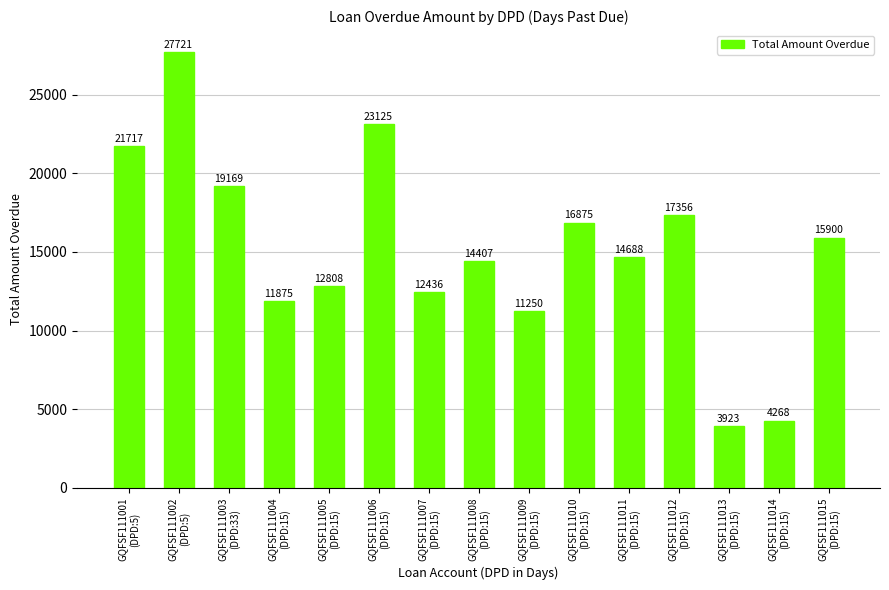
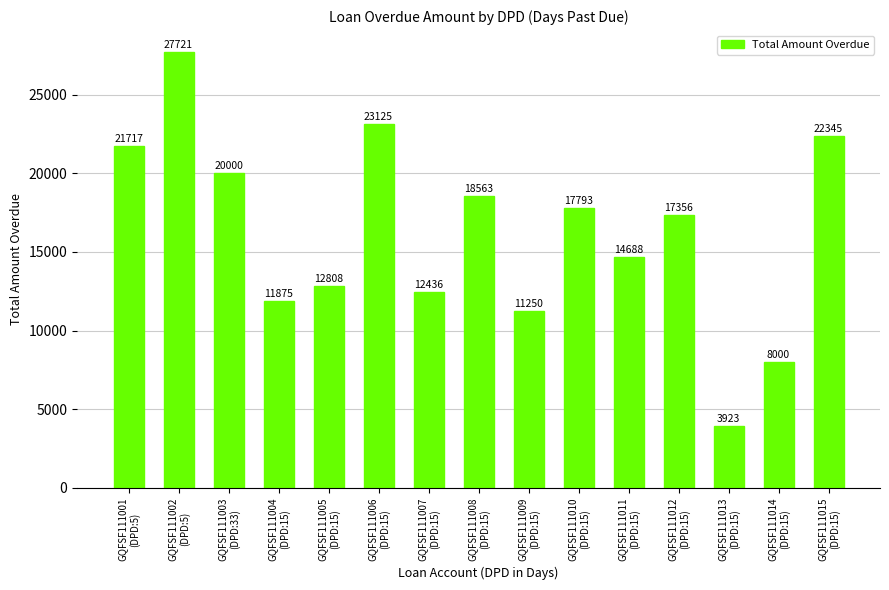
  {
    "GQFSF111001 (DPD:5)": 21717,
    "GQFSF111002 (DPD:5)": 27721,
-   "GQFSF111003 (DPD:33)": 19169,
+   "GQFSF111003 (DPD:33)": 20000,
    "GQFSF111004 (DPD:15)": 11875,
    "GQFSF111005 (DPD:15)": 12808,
    "GQFSF111006 (DPD:15)": 23125,
    "GQFSF111007 (DPD:15)": 12436,
-   "GQFSF111008 (DPD:15)": 14407,
+   "GQFSF111008 (DPD:15)": 18563,
    "GQFSF111009 (DPD:15)": 11250,
-   "GQFSF111010 (DPD:15)": 16875,
+   "GQFSF111010 (DPD:15)": 17793,
    "GQFSF111011 (DPD:15)": 14688,
    "GQFSF111012 (DPD:15)": 17356,
    "GQFSF111013 (DPD:15)": 3923,
-   "GQFSF111014 (DPD:15)": 4268,
-   "GQFSF111015 (DPD:15)": 15900
+   "GQFSF111014 (DPD:15)": 8000,
+   "GQFSF111015 (DPD:15)": 22345
  }
